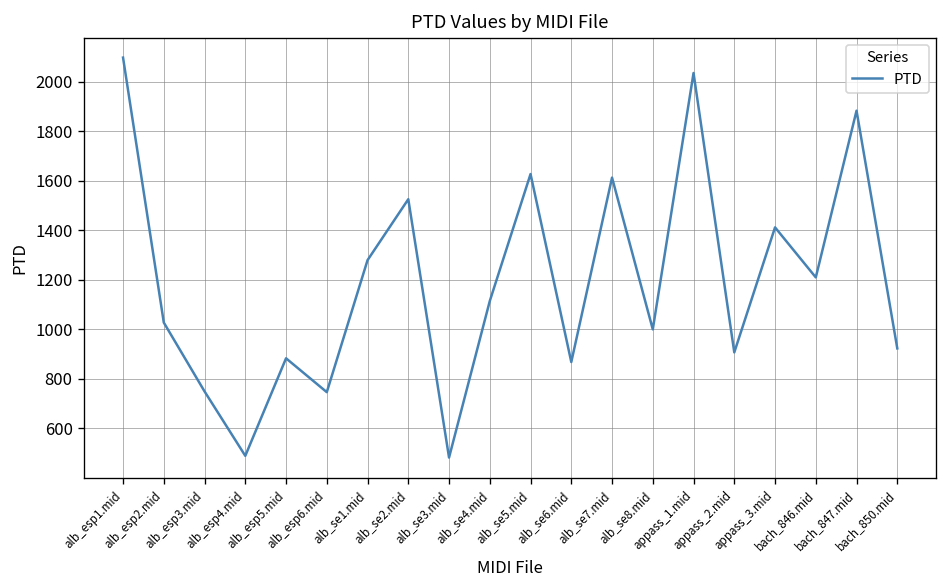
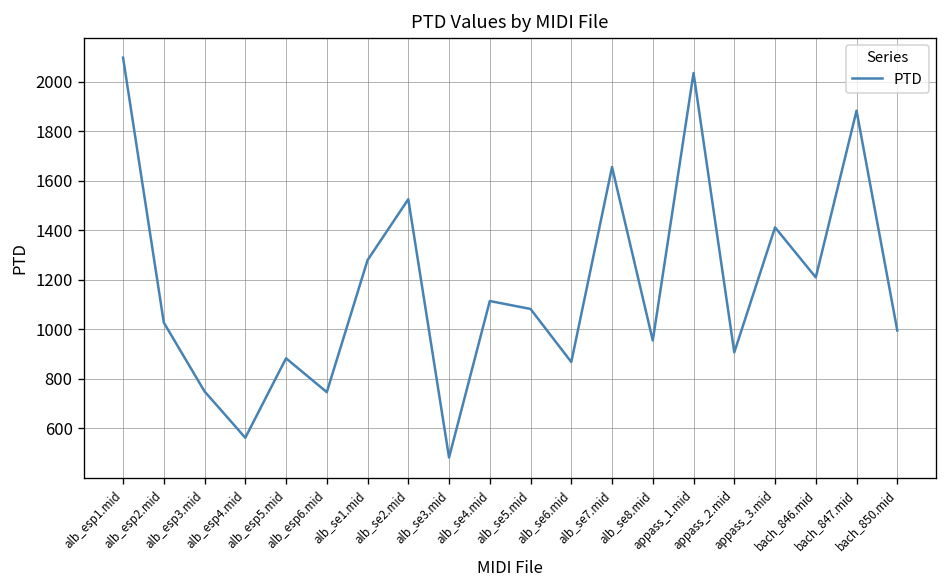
  {
    "alb_esp1.mid": 2100,
    "alb_esp2.mid": 1030,
    "alb_esp3.mid": 750,
-   "alb_esp4.mid": 490,
+   "alb_esp4.mid": 560,
    "alb_esp5.mid": 880,
    "alb_esp6.mid": 750,
    "alb_se1.mid": 1280,
    "alb_se2.mid": 1530,
    "alb_se3.mid": 480,
    "alb_se4.mid": 1110,
-   "alb_se5.mid": 1630,
+   "alb_se5.mid": 1080,
    "alb_se6.mid": 870,
-   "alb_se7.mid": 1610,
-   "alb_se8.mid": 1000,
+   "alb_se7.mid": 1650,
+   "alb_se8.mid": 950,
    "appass_1.mid": 2030,
    "appass_2.mid": 910,
    "appass_3.mid": 1410,
    "bach_846.mid": 1210,
    "bach_847.mid": 1880,
-   "bach_850.mid": 920
+   "bach_850.mid": 1000
  }
